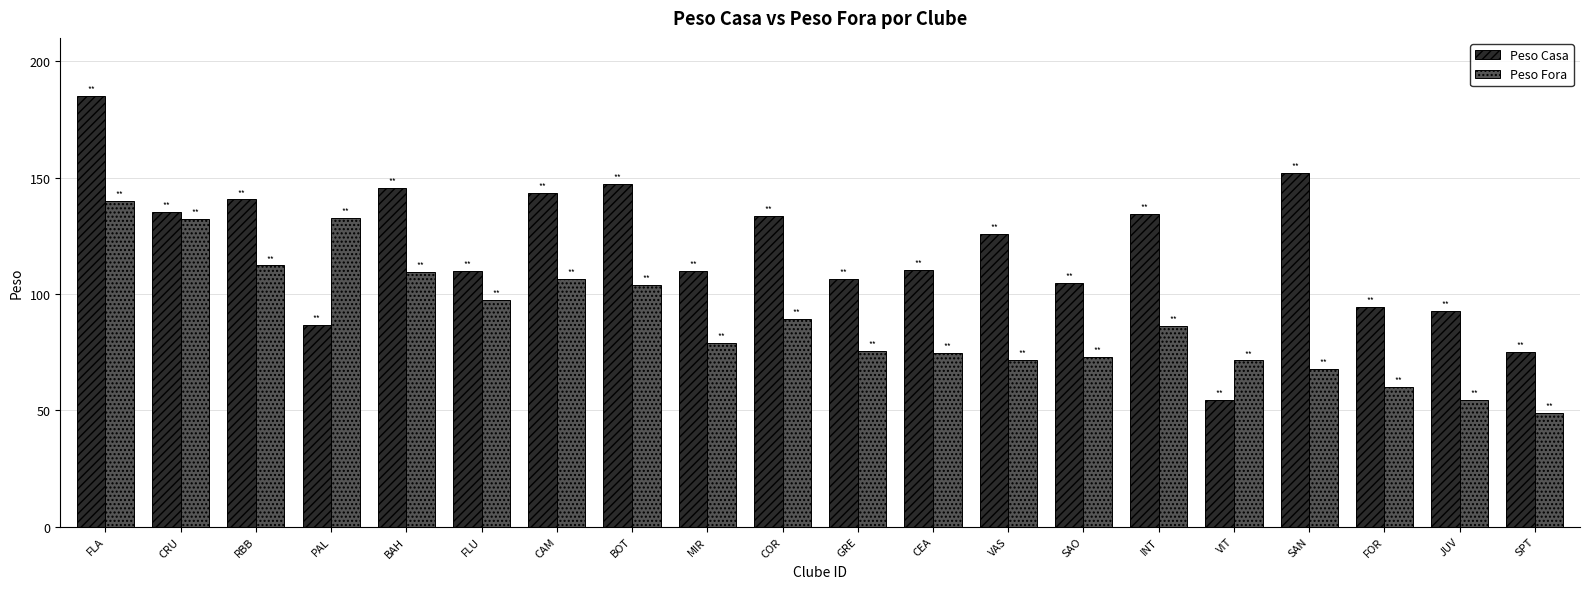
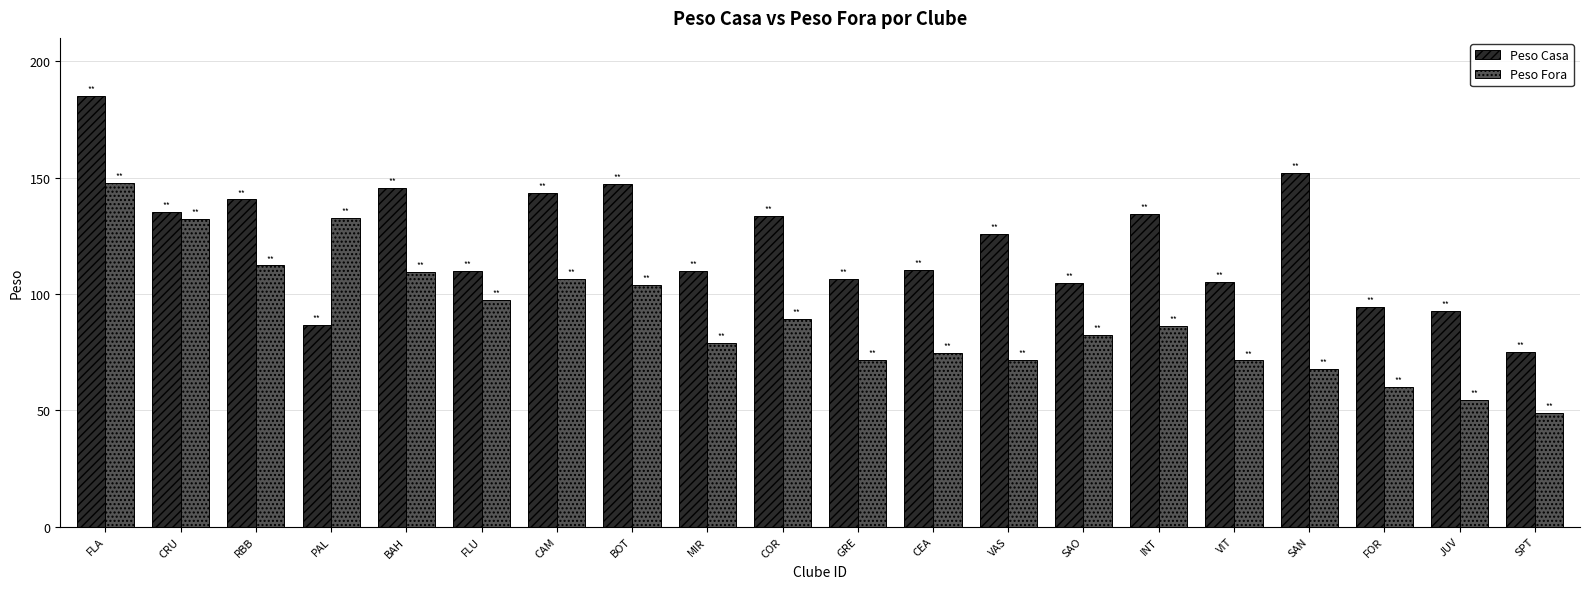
  {
    "Peso Casa": {
      "FLA": 185,
      "CRU": 135,
      "RBB": 141,
      "PAL": 87,
      "BAH": 145,
      "FLU": 110,
      "CAM": 143,
      "BOT": 147,
      "MIR": 110,
      "COR": 134,
      "GRE": 107,
      "CEA": 110,
      "VAS": 126,
      "SAO": 105,
      "INT": 134,
-     "VIT": 54,
+     "VIT": 105,
      "SAN": 152,
      "FOR": 94,
      "JUV": 93,
      "SPT": 75
    },
    "Peso Fora": {
-     "FLA": 140,
+     "FLA": 148,
      "CRU": 132,
      "RBB": 112,
      "PAL": 133,
      "BAH": 110,
      "FLU": 97,
      "CAM": 106,
      "BOT": 104,
      "MIR": 79,
      "COR": 89,
-     "GRE": 76,
+     "GRE": 72,
      "CEA": 75,
      "VAS": 72,
-     "SAO": 73,
+     "SAO": 82,
      "INT": 86,
      "VIT": 71,
      "SAN": 68,
      "FOR": 60,
      "JUV": 55,
      "SPT": 49
    }
  }
